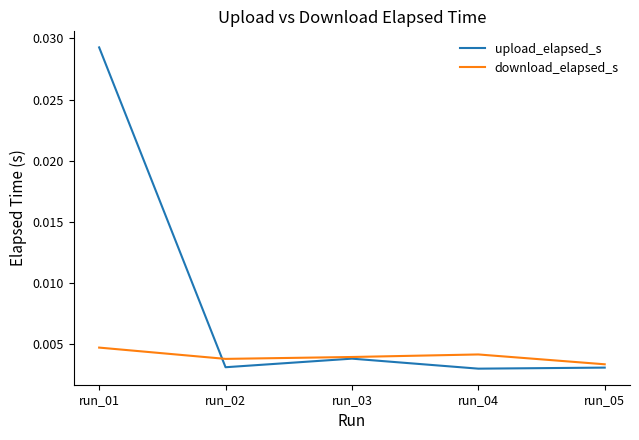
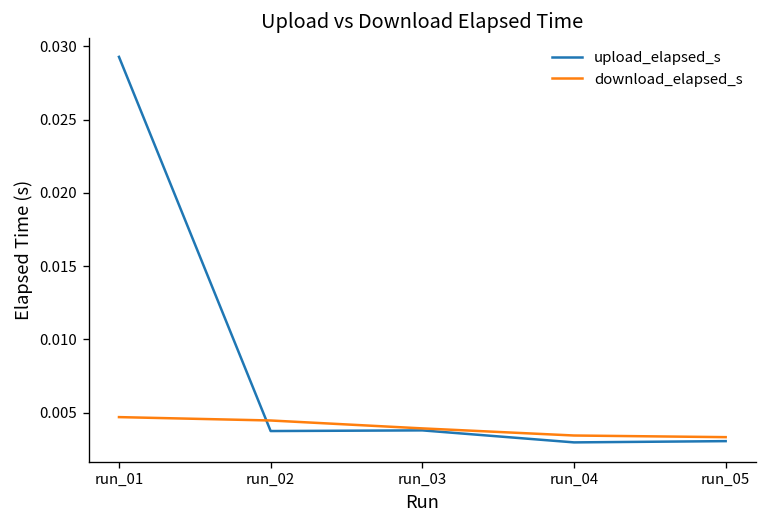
  {
    "upload_elapsed_s": {
      "run_01": 0.0293,
-     "run_02": 0.0031,
+     "run_02": 0.0038,
      "run_04": 0.0030,
      "run_05": 0.0031
    },
    "download_elapsed_s": {
      "run_01": 0.0047,
-     "run_02": 0.0038,
-     "run_04": 0.0041,
+     "run_02": 0.0045,
+     "run_04": 0.0035,
      "run_05": 0.0033
    }
  }
